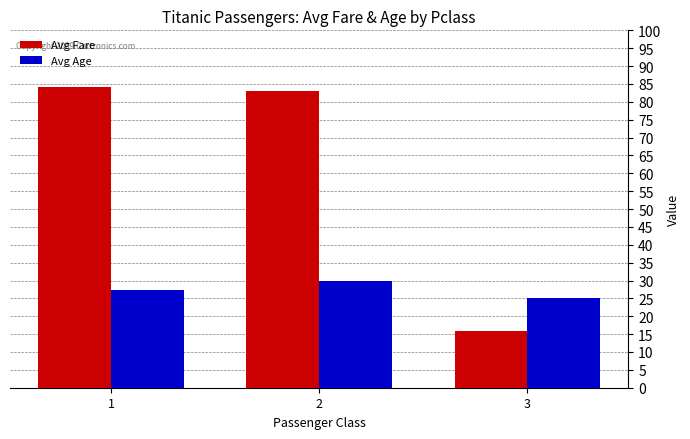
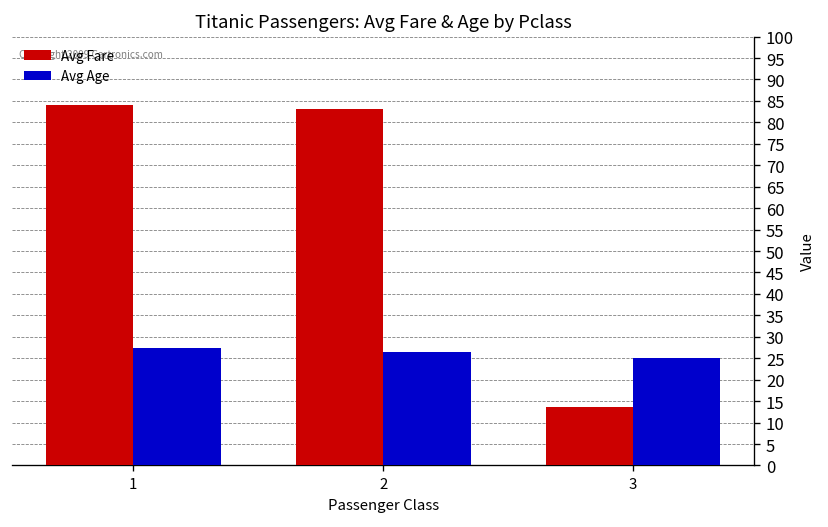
  {
    "Avg Fare": {
      "1": 84,
      "2": 83,
-     "3": 16
+     "3": 14
    },
    "Avg Age": {
      "1": 27,
-     "2": 30,
+     "2": 27,
      "3": 25
    }
  }
